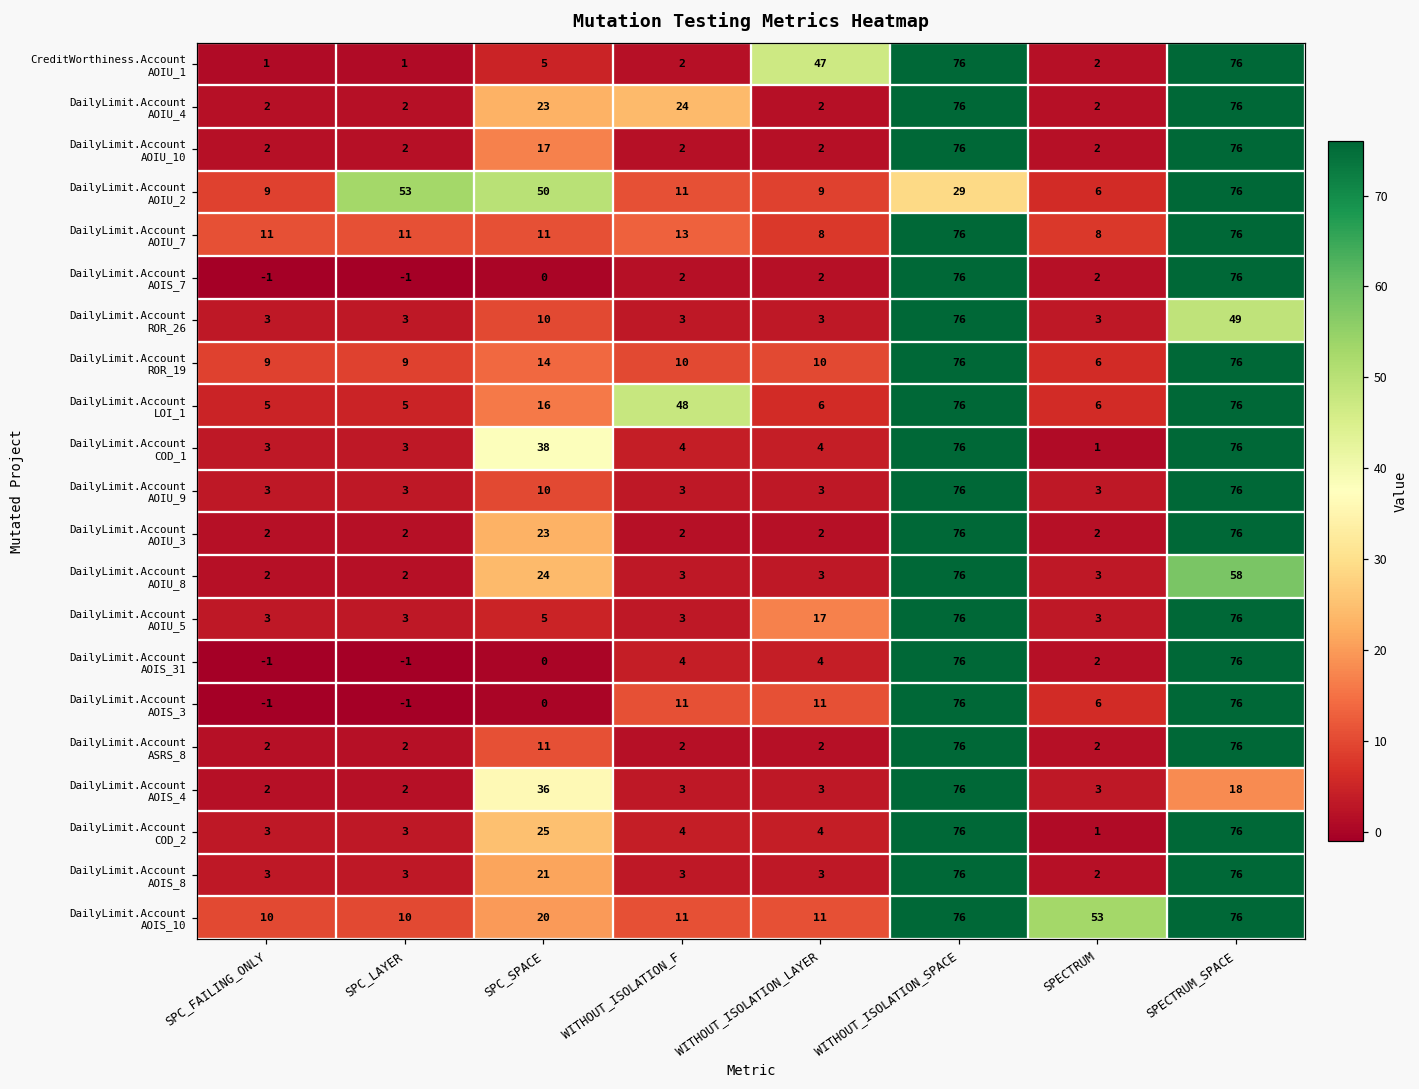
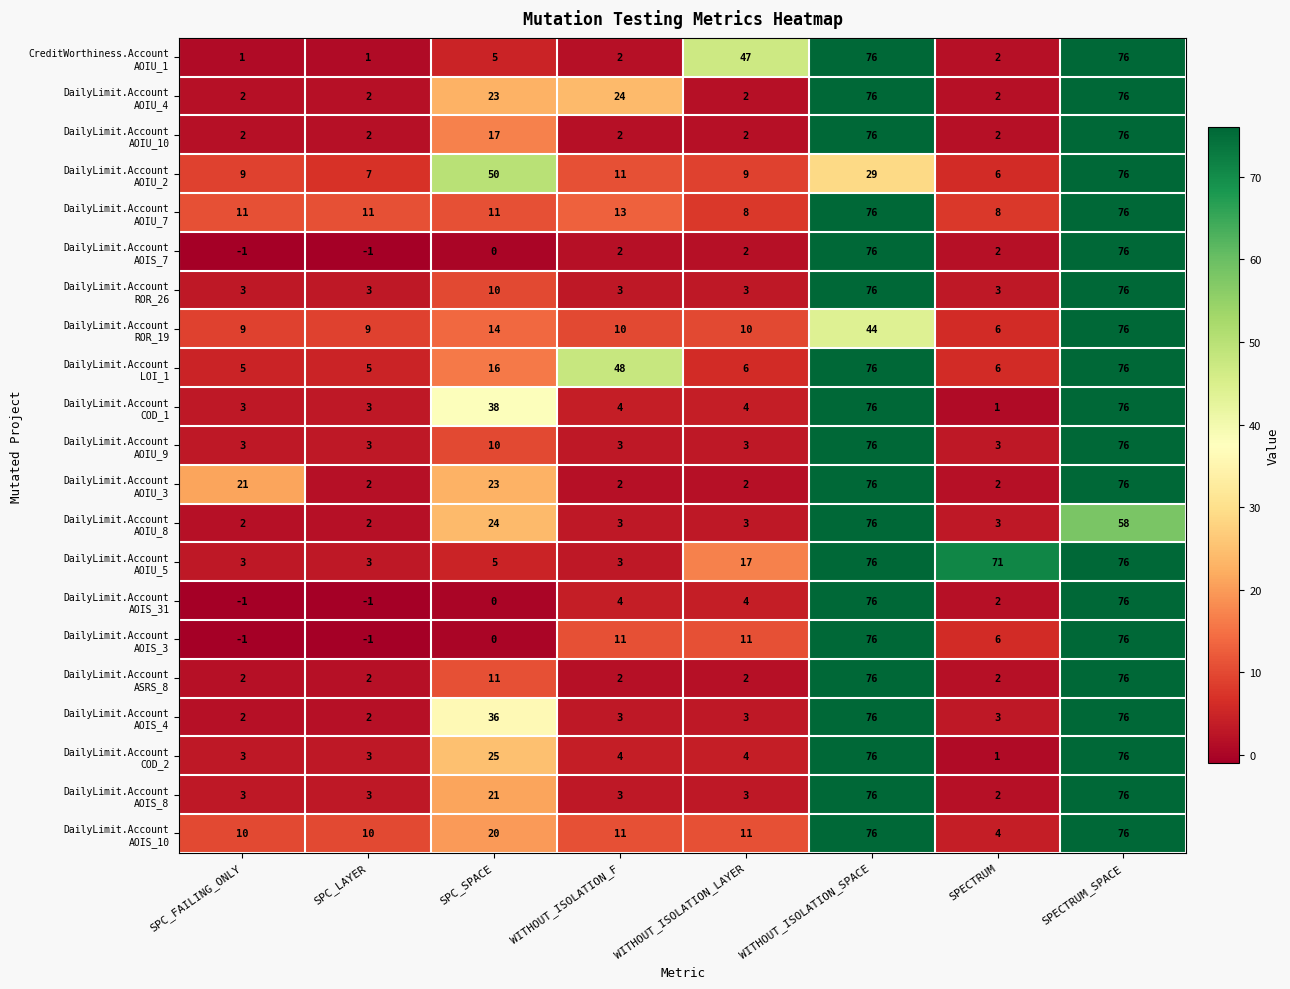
  {
    "CreditWorthiness.Account AOIU_1": {
      "SPC_FAILING_ONLY": 1,
      "SPC_LAYER": 1,
      "SPC_SPACE": 5,
      "WITHOUT_ISOLATION_F": 2,
      "WITHOUT_ISOLATION_LAYER": 47,
      "WITHOUT_ISOLATION_SPACE": 76,
      "SPECTRUM": 2,
      "SPECTRUM_SPACE": 76
    },
    "DailyLimit.Account AOIU_4": {
      "SPC_FAILING_ONLY": 2,
      "SPC_LAYER": 2,
      "SPC_SPACE": 23,
      "WITHOUT_ISOLATION_F": 24,
      "WITHOUT_ISOLATION_LAYER": 2,
      "WITHOUT_ISOLATION_SPACE": 76,
      "SPECTRUM": 2,
      "SPECTRUM_SPACE": 76
    },
    "DailyLimit.Account AOIU_10": {
      "SPC_FAILING_ONLY": 2,
      "SPC_LAYER": 2,
      "SPC_SPACE": 17,
      "WITHOUT_ISOLATION_F": 2,
      "WITHOUT_ISOLATION_LAYER": 2,
      "WITHOUT_ISOLATION_SPACE": 76,
      "SPECTRUM": 2,
      "SPECTRUM_SPACE": 76
    },
    "DailyLimit.Account AOIU_2": {
      "SPC_FAILING_ONLY": 9,
-     "SPC_LAYER": 53,
+     "SPC_LAYER": 7,
      "SPC_SPACE": 50,
      "WITHOUT_ISOLATION_F": 11,
      "WITHOUT_ISOLATION_LAYER": 9,
      "WITHOUT_ISOLATION_SPACE": 29,
      "SPECTRUM": 6,
      "SPECTRUM_SPACE": 76
    },
    "DailyLimit.Account AOIU_7": {
      "SPC_FAILING_ONLY": 11,
      "SPC_LAYER": 11,
      "SPC_SPACE": 11,
      "WITHOUT_ISOLATION_F": 13,
      "WITHOUT_ISOLATION_LAYER": 8,
      "WITHOUT_ISOLATION_SPACE": 76,
      "SPECTRUM": 8,
      "SPECTRUM_SPACE": 76
    },
    "DailyLimit.Account AOIS_7": {
      "SPC_FAILING_ONLY": -1,
      "SPC_LAYER": -1,
      "SPC_SPACE": 0,
      "WITHOUT_ISOLATION_F": 2,
      "WITHOUT_ISOLATION_LAYER": 2,
      "WITHOUT_ISOLATION_SPACE": 76,
      "SPECTRUM": 2,
      "SPECTRUM_SPACE": 76
    },
    "DailyLimit.Account ROR_26": {
      "SPC_FAILING_ONLY": 3,
      "SPC_LAYER": 3,
      "SPC_SPACE": 10,
      "WITHOUT_ISOLATION_F": 3,
      "WITHOUT_ISOLATION_LAYER": 3,
      "WITHOUT_ISOLATION_SPACE": 76,
      "SPECTRUM": 3,
-     "SPECTRUM_SPACE": 49
+     "SPECTRUM_SPACE": 76
    },
    "DailyLimit.Account ROR_19": {
      "SPC_FAILING_ONLY": 9,
      "SPC_LAYER": 9,
      "SPC_SPACE": 14,
      "WITHOUT_ISOLATION_F": 10,
      "WITHOUT_ISOLATION_LAYER": 10,
-     "WITHOUT_ISOLATION_SPACE": 76,
+     "WITHOUT_ISOLATION_SPACE": 44,
      "SPECTRUM": 6,
      "SPECTRUM_SPACE": 76
    },
    "DailyLimit.Account LOI_1": {
      "SPC_FAILING_ONLY": 5,
      "SPC_LAYER": 5,
      "SPC_SPACE": 16,
      "WITHOUT_ISOLATION_F": 48,
      "WITHOUT_ISOLATION_LAYER": 6,
      "WITHOUT_ISOLATION_SPACE": 76,
      "SPECTRUM": 6,
      "SPECTRUM_SPACE": 76
    },
    "DailyLimit.Account COD_1": {
      "SPC_FAILING_ONLY": 3,
      "SPC_LAYER": 3,
      "SPC_SPACE": 38,
      "WITHOUT_ISOLATION_F": 4,
      "WITHOUT_ISOLATION_LAYER": 4,
      "WITHOUT_ISOLATION_SPACE": 76,
      "SPECTRUM": 1,
      "SPECTRUM_SPACE": 76
    },
    "DailyLimit.Account AOIU_9": {
      "SPC_FAILING_ONLY": 3,
      "SPC_LAYER": 3,
      "SPC_SPACE": 10,
      "WITHOUT_ISOLATION_F": 3,
      "WITHOUT_ISOLATION_LAYER": 3,
      "WITHOUT_ISOLATION_SPACE": 76,
      "SPECTRUM": 3,
      "SPECTRUM_SPACE": 76
    },
    "DailyLimit.Account AOIU_3": {
-     "SPC_FAILING_ONLY": 2,
+     "SPC_FAILING_ONLY": 21,
      "SPC_LAYER": 2,
      "SPC_SPACE": 23,
      "WITHOUT_ISOLATION_F": 2,
      "WITHOUT_ISOLATION_LAYER": 2,
      "WITHOUT_ISOLATION_SPACE": 76,
      "SPECTRUM": 2,
      "SPECTRUM_SPACE": 76
    },
    "DailyLimit.Account AOIU_8": {
      "SPC_FAILING_ONLY": 2,
      "SPC_LAYER": 2,
      "SPC_SPACE": 24,
      "WITHOUT_ISOLATION_F": 3,
      "WITHOUT_ISOLATION_LAYER": 3,
      "WITHOUT_ISOLATION_SPACE": 76,
      "SPECTRUM": 3,
      "SPECTRUM_SPACE": 58
    },
    "DailyLimit.Account AOIU_5": {
      "SPC_FAILING_ONLY": 3,
      "SPC_LAYER": 3,
      "SPC_SPACE": 5,
      "WITHOUT_ISOLATION_F": 3,
      "WITHOUT_ISOLATION_LAYER": 17,
      "WITHOUT_ISOLATION_SPACE": 76,
-     "SPECTRUM": 3,
+     "SPECTRUM": 71,
      "SPECTRUM_SPACE": 76
    },
    "DailyLimit.Account AOIS_31": {
      "SPC_FAILING_ONLY": -1,
      "SPC_LAYER": -1,
      "SPC_SPACE": 0,
      "WITHOUT_ISOLATION_F": 4,
      "WITHOUT_ISOLATION_LAYER": 4,
      "WITHOUT_ISOLATION_SPACE": 76,
      "SPECTRUM": 2,
      "SPECTRUM_SPACE": 76
    },
    "DailyLimit.Account AOIS_3": {
      "SPC_FAILING_ONLY": -1,
      "SPC_LAYER": -1,
      "SPC_SPACE": 0,
      "WITHOUT_ISOLATION_F": 11,
      "WITHOUT_ISOLATION_LAYER": 11,
      "WITHOUT_ISOLATION_SPACE": 76,
      "SPECTRUM": 6,
      "SPECTRUM_SPACE": 76
    },
    "DailyLimit.Account ASRS_8": {
      "SPC_FAILING_ONLY": 2,
      "SPC_LAYER": 2,
      "SPC_SPACE": 11,
      "WITHOUT_ISOLATION_F": 2,
      "WITHOUT_ISOLATION_LAYER": 2,
      "WITHOUT_ISOLATION_SPACE": 76,
      "SPECTRUM": 2,
      "SPECTRUM_SPACE": 76
    },
    "DailyLimit.Account AOIS_4": {
      "SPC_FAILING_ONLY": 2,
      "SPC_LAYER": 2,
      "SPC_SPACE": 36,
      "WITHOUT_ISOLATION_F": 3,
      "WITHOUT_ISOLATION_LAYER": 3,
      "WITHOUT_ISOLATION_SPACE": 76,
      "SPECTRUM": 3,
-     "SPECTRUM_SPACE": 18
+     "SPECTRUM_SPACE": 76
    },
    "DailyLimit.Account COD_2": {
      "SPC_FAILING_ONLY": 3,
      "SPC_LAYER": 3,
      "SPC_SPACE": 25,
      "WITHOUT_ISOLATION_F": 4,
      "WITHOUT_ISOLATION_LAYER": 4,
      "WITHOUT_ISOLATION_SPACE": 76,
      "SPECTRUM": 1,
      "SPECTRUM_SPACE": 76
    },
    "DailyLimit.Account AOIS_8": {
      "SPC_FAILING_ONLY": 3,
      "SPC_LAYER": 3,
      "SPC_SPACE": 21,
      "WITHOUT_ISOLATION_F": 3,
      "WITHOUT_ISOLATION_LAYER": 3,
      "WITHOUT_ISOLATION_SPACE": 76,
      "SPECTRUM": 2,
      "SPECTRUM_SPACE": 76
    },
    "DailyLimit.Account AOIS_10": {
      "SPC_FAILING_ONLY": 10,
      "SPC_LAYER": 10,
      "SPC_SPACE": 20,
      "WITHOUT_ISOLATION_F": 11,
      "WITHOUT_ISOLATION_LAYER": 11,
      "WITHOUT_ISOLATION_SPACE": 76,
-     "SPECTRUM": 53,
+     "SPECTRUM": 4,
      "SPECTRUM_SPACE": 76
    }
  }
